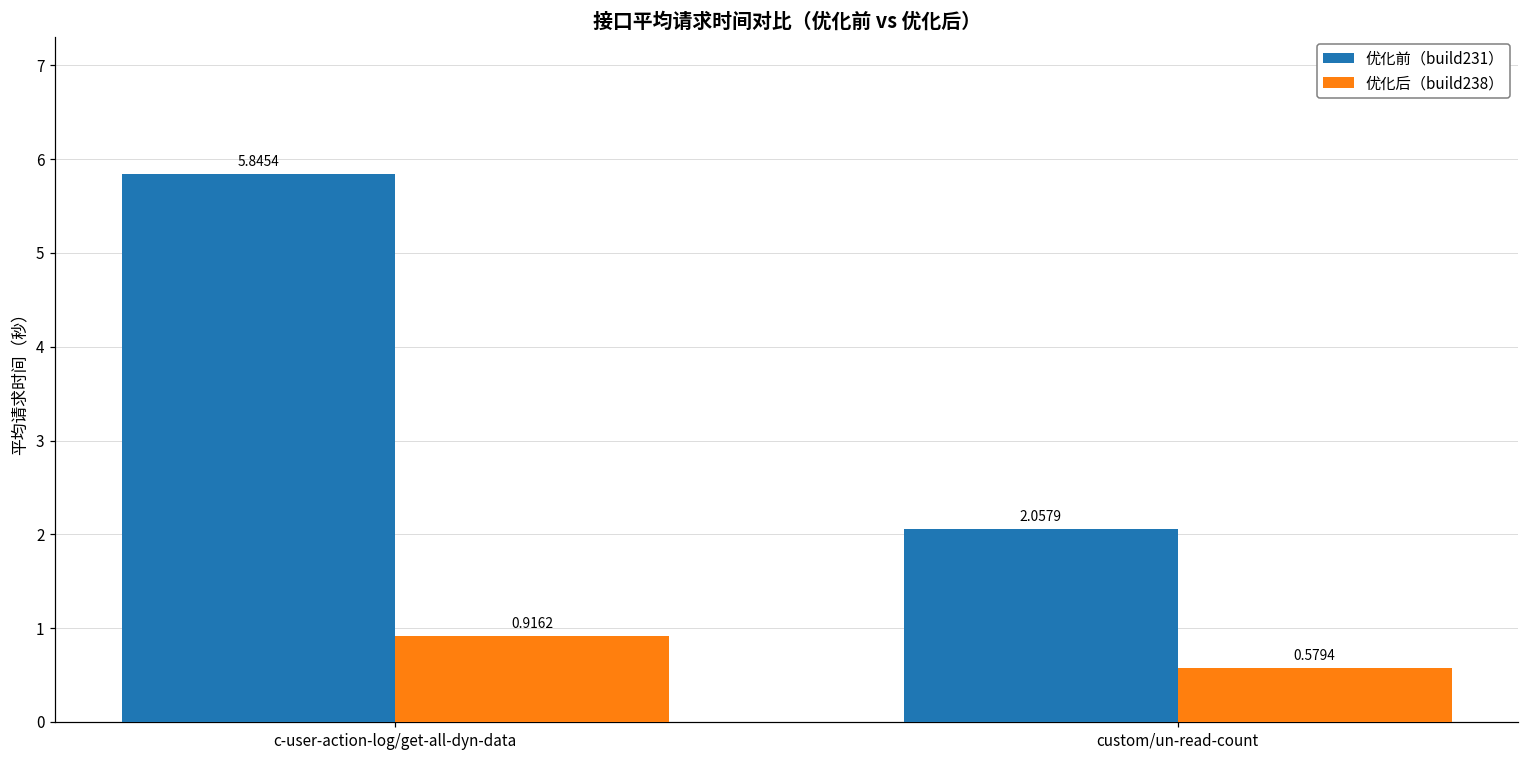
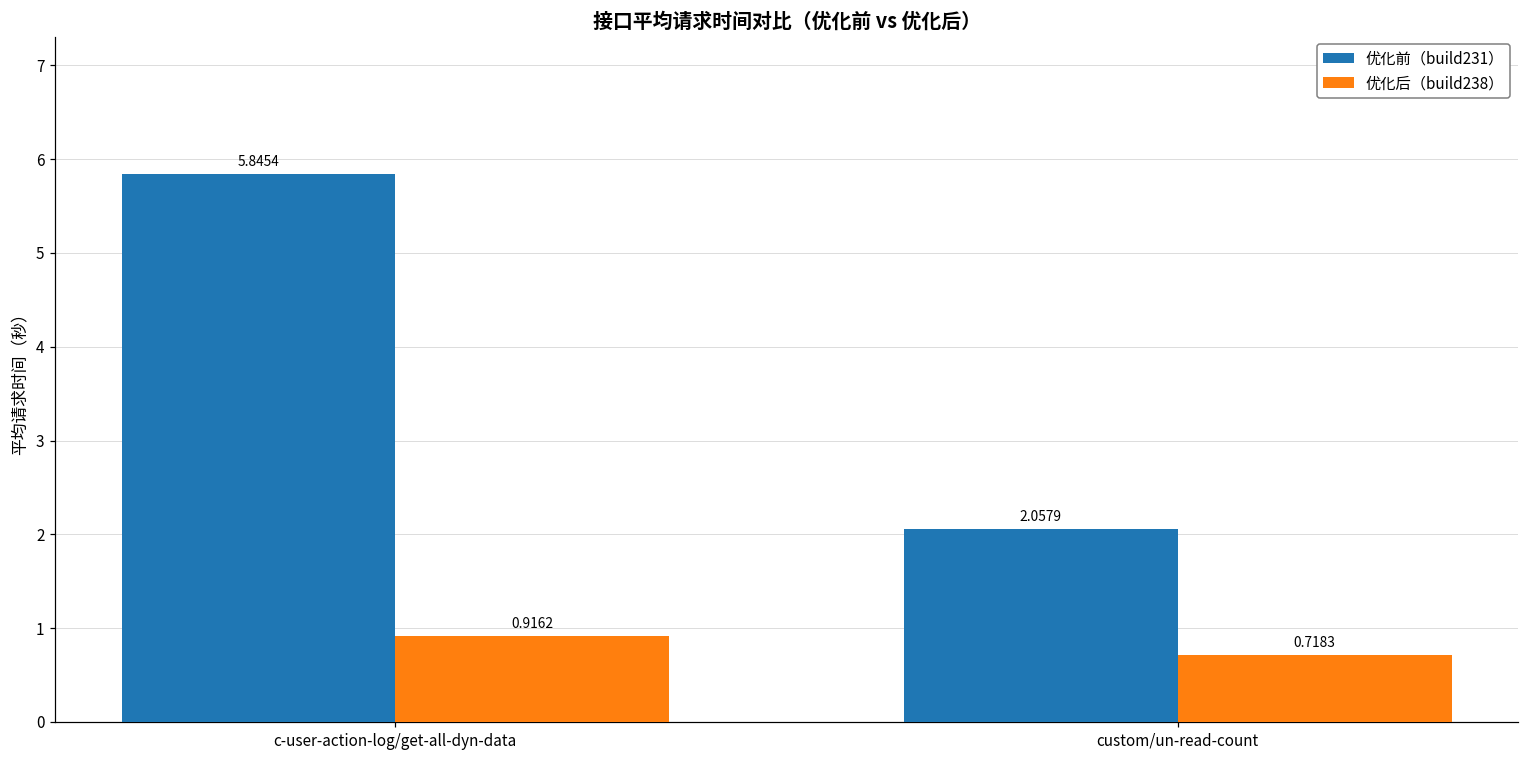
  {
    "优化前（build231）": {
      "c-user-action-log/get-all-dyn-data": 5.8454,
      "custom/un-read-count": 2.0579
    },
    "优化后（build238）": {
      "c-user-action-log/get-all-dyn-data": 0.9162,
-     "custom/un-read-count": 0.5794
+     "custom/un-read-count": 0.7183
    }
  }
